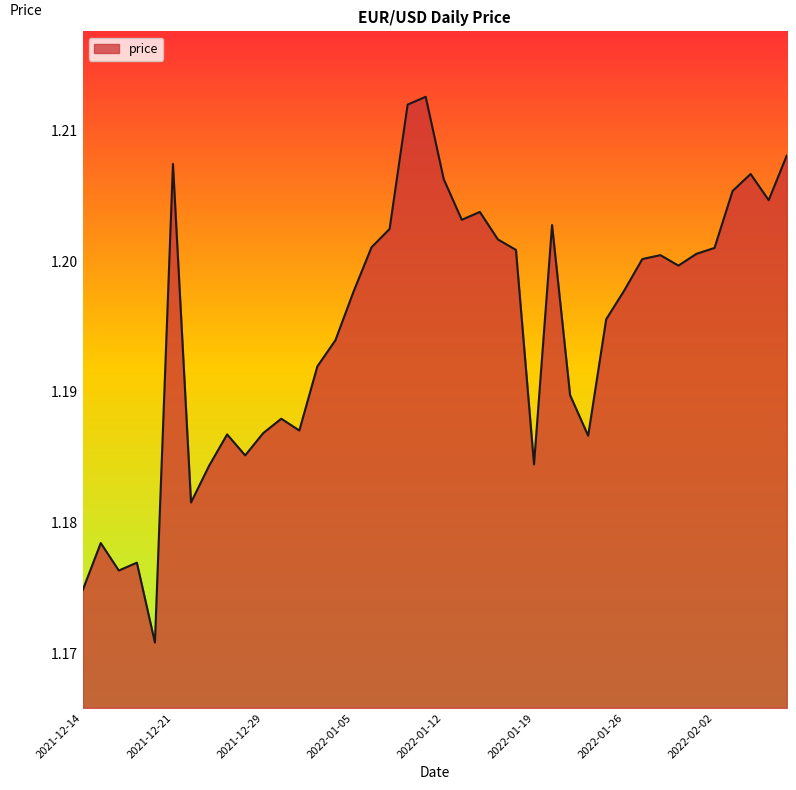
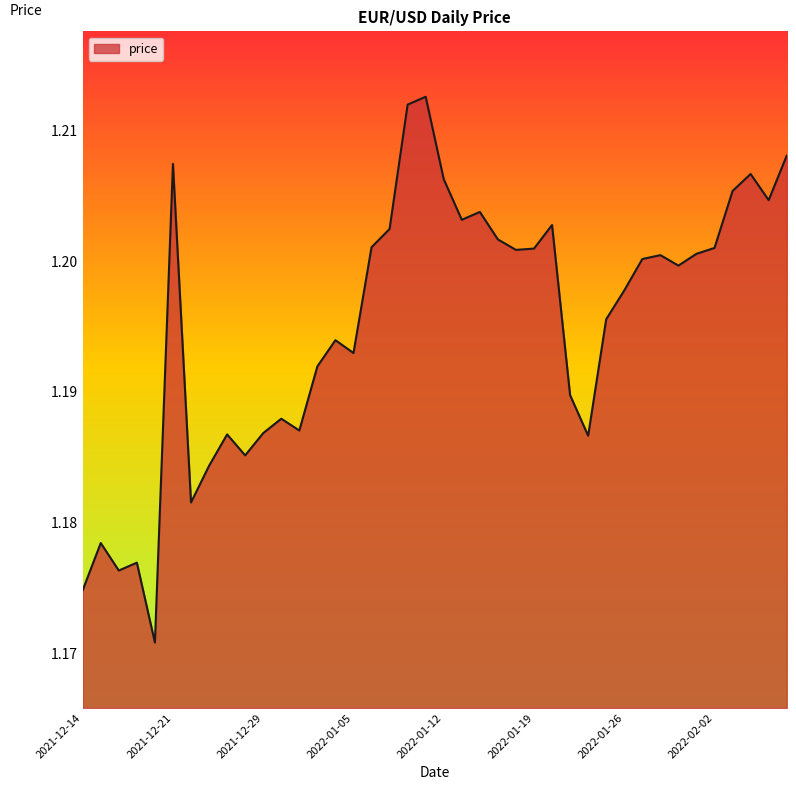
  {
    "2021-12-14": 1.1749,
    "2021-12-21": 1.2074,
    "2021-12-29": 1.1869,
-   "2022-01-05": 1.1977,
+   "2022-01-05": 1.1930,
    "2022-01-12": 1.2063,
-   "2022-01-19": 1.1845,
+   "2022-01-19": 1.2010,
    "2022-01-26": 1.1978,
    "2022-02-02": 1.2010
  }
